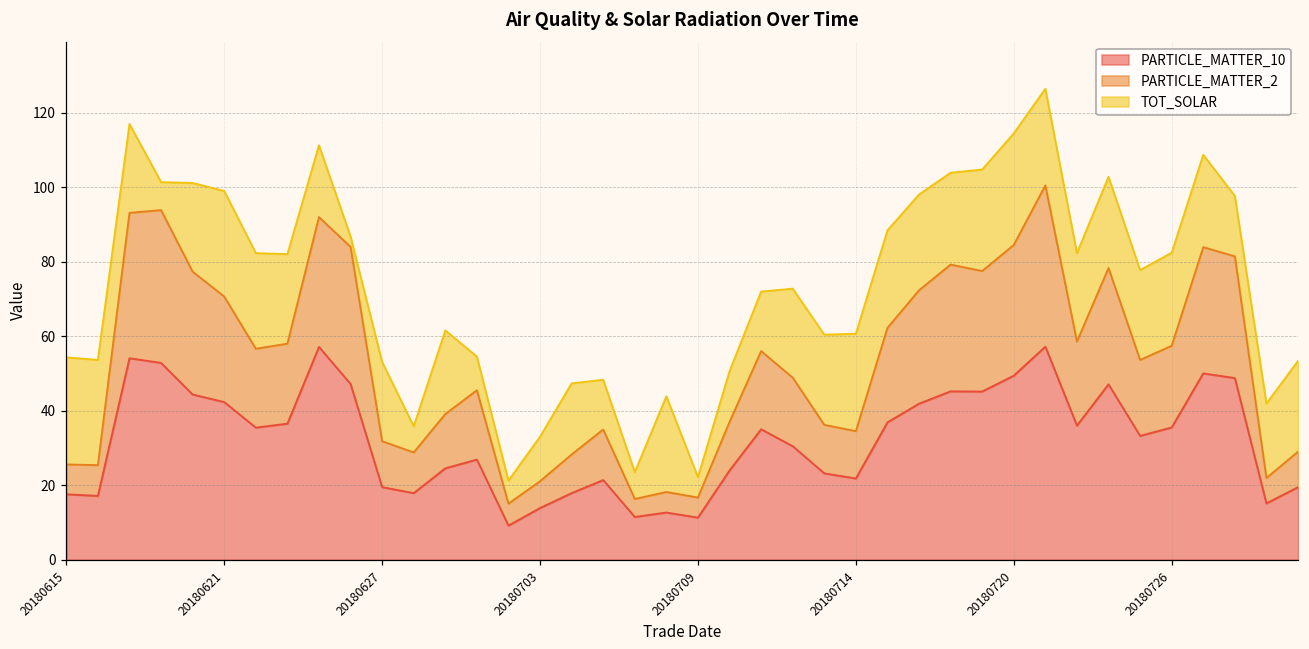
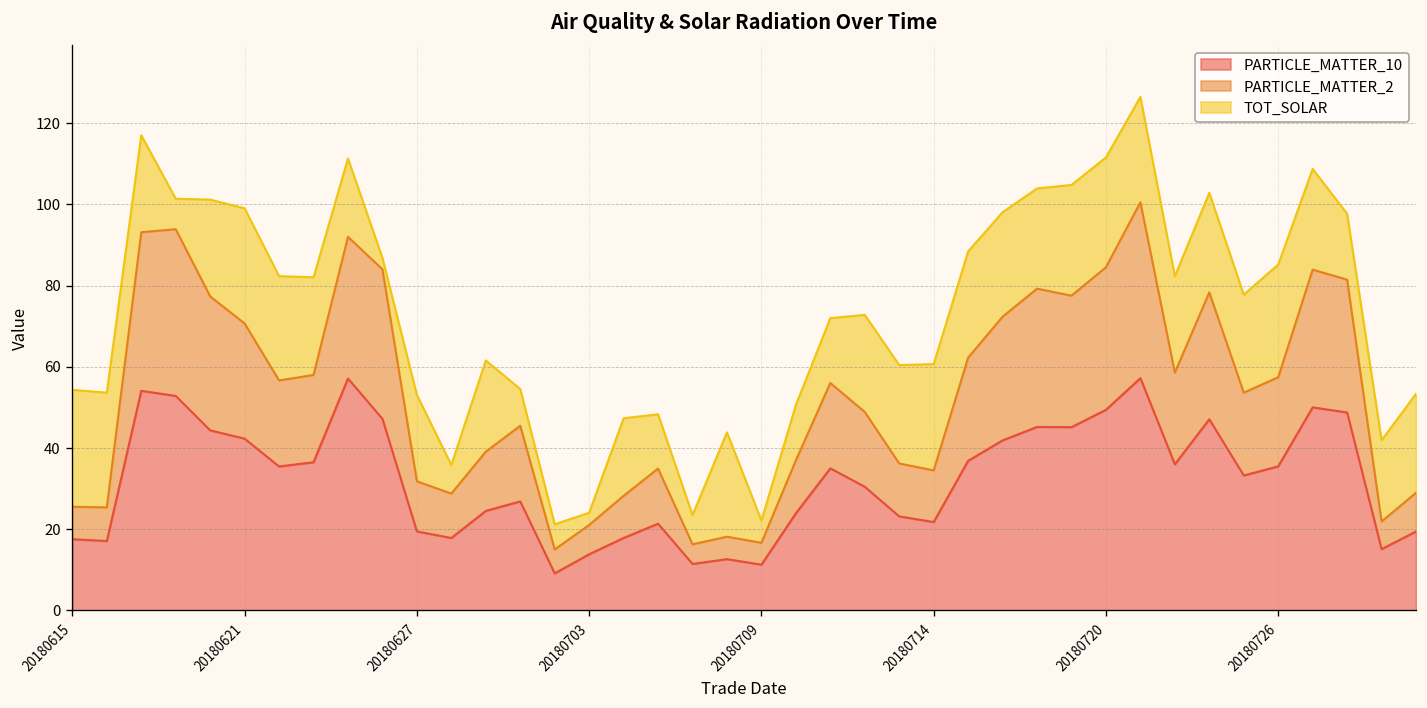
  {
    "TOT_SOLAR": {
      "20180615": 29,
      "20180621": 28,
      "20180627": 21,
-     "20180703": 12,
+     "20180703": 3,
      "20180709": 5,
      "20180714": 26,
-     "20180720": 30,
-     "20180726": 25
+     "20180720": 27,
+     "20180726": 28
    }
  }
